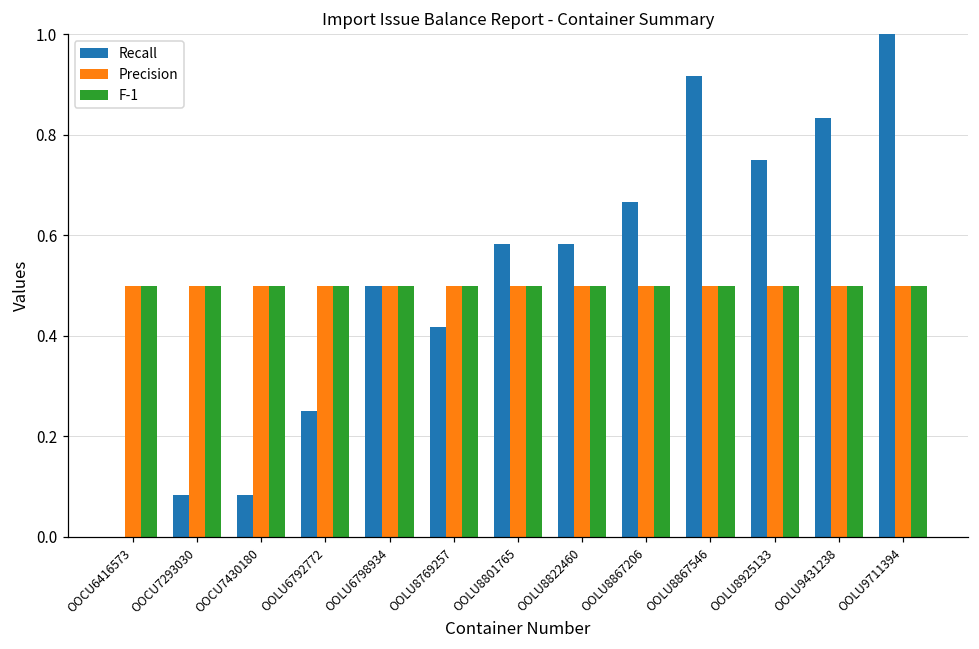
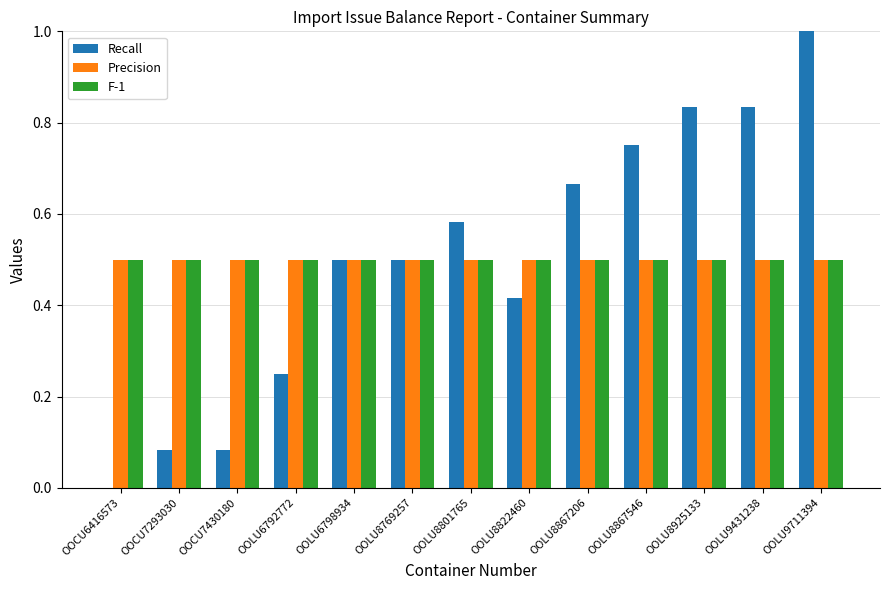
  {
    "Recall": {
      "OOCU6416573": 0.00,
      "OOCU7293030": 0.08,
      "OOCU7430180": 0.08,
      "OOLU6792772": 0.25,
      "OOLU6798934": 0.50,
-     "OOLU8769257": 0.42,
+     "OOLU8769257": 0.50,
      "OOLU8801765": 0.58,
-     "OOLU8822460": 0.58,
+     "OOLU8822460": 0.42,
      "OOLU8867206": 0.67,
-     "OOLU8867546": 0.92,
-     "OOLU8925133": 0.75,
+     "OOLU8867546": 0.75,
+     "OOLU8925133": 0.83,
      "OOLU9431238": 0.83,
      "OOLU9711394": 1.00
    },
    "Precision": {
      "OOCU6416573": 0.50,
      "OOCU7293030": 0.50,
      "OOCU7430180": 0.50,
      "OOLU6792772": 0.50,
      "OOLU6798934": 0.50,
      "OOLU8769257": 0.50,
      "OOLU8801765": 0.50,
      "OOLU8822460": 0.50,
      "OOLU8867206": 0.50,
      "OOLU8867546": 0.50,
      "OOLU8925133": 0.50,
      "OOLU9431238": 0.50,
      "OOLU9711394": 0.50
    },
    "F-1": {
      "OOCU6416573": 0.50,
      "OOCU7293030": 0.50,
      "OOCU7430180": 0.50,
      "OOLU6792772": 0.50,
      "OOLU6798934": 0.50,
      "OOLU8769257": 0.50,
      "OOLU8801765": 0.50,
      "OOLU8822460": 0.50,
      "OOLU8867206": 0.50,
      "OOLU8867546": 0.50,
      "OOLU8925133": 0.50,
      "OOLU9431238": 0.50,
      "OOLU9711394": 0.50
    }
  }
